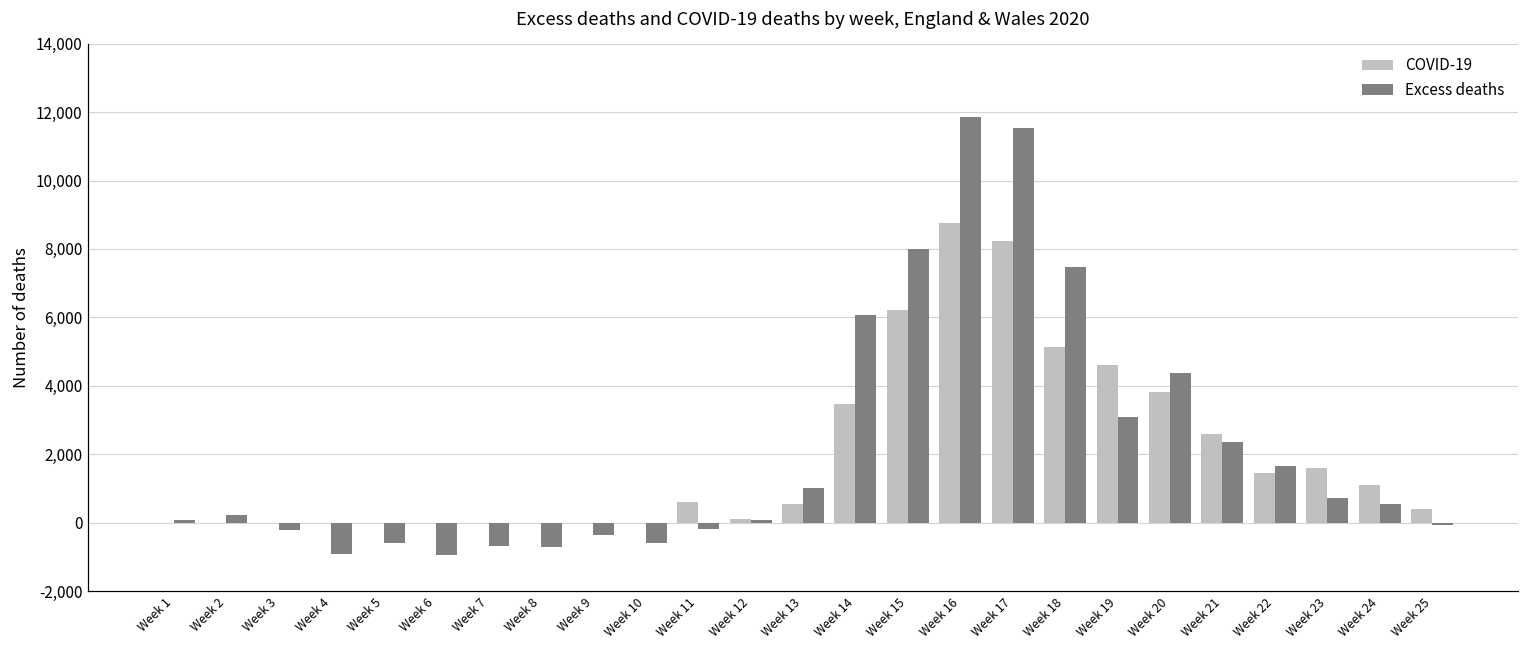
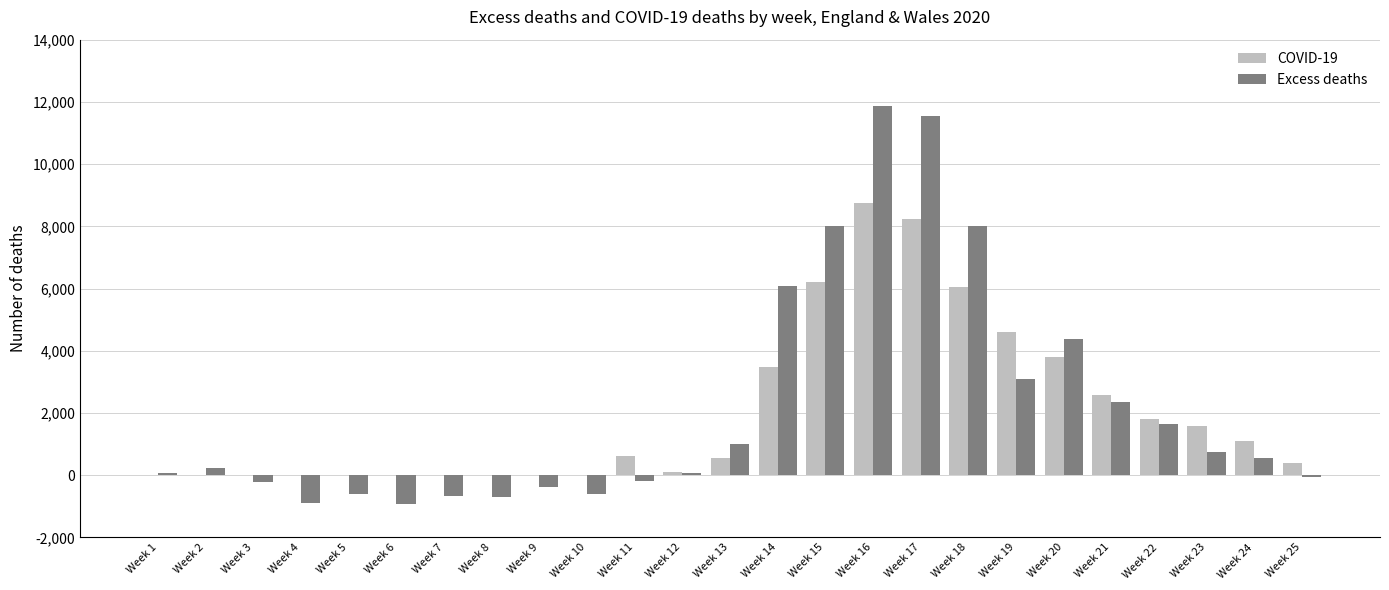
  {
    "COVID-19": {
      "Week 1": "0",
      "Week 2": "0",
      "Week 3": "0",
      "Week 4": "0",
      "Week 5": "0",
      "Week 6": "0",
      "Week 7": "0",
      "Week 8": "0",
      "Week 9": "0",
      "Week 10": "0",
      "Week 11": "600",
      "Week 12": "100",
      "Week 13": "500",
      "Week 14": "3,500",
      "Week 15": "6,200",
      "Week 16": "8,800",
      "Week 17": "8,200",
-     "Week 18": "5,100",
+     "Week 18": "6,000",
      "Week 19": "4,600",
      "Week 20": "3,800",
      "Week 21": "2,600",
-     "Week 22": "1,400",
+     "Week 22": "1,800",
      "Week 23": "1,600",
      "Week 24": "1,100",
      "Week 25": "400"
    },
    "Excess deaths": {
      "Week 2": "200",
      "Week 3": "-200",
      "Week 4": "-900",
      "Week 5": "-600",
      "Week 6": "-900",
      "Week 7": "-700",
      "Week 8": "-700",
      "Week 9": "-400",
      "Week 10": "-600",
      "Week 11": "-200",
      "Week 13": "1,000",
      "Week 14": "6,100",
      "Week 15": "8,000",
      "Week 16": "11,900",
      "Week 17": "11,500",
-     "Week 18": "7,500",
+     "Week 18": "8,000",
      "Week 19": "3,100",
      "Week 20": "4,400",
      "Week 21": "2,300",
      "Week 22": "1,700",
      "Week 23": "700",
      "Week 24": "600"
    }
  }
